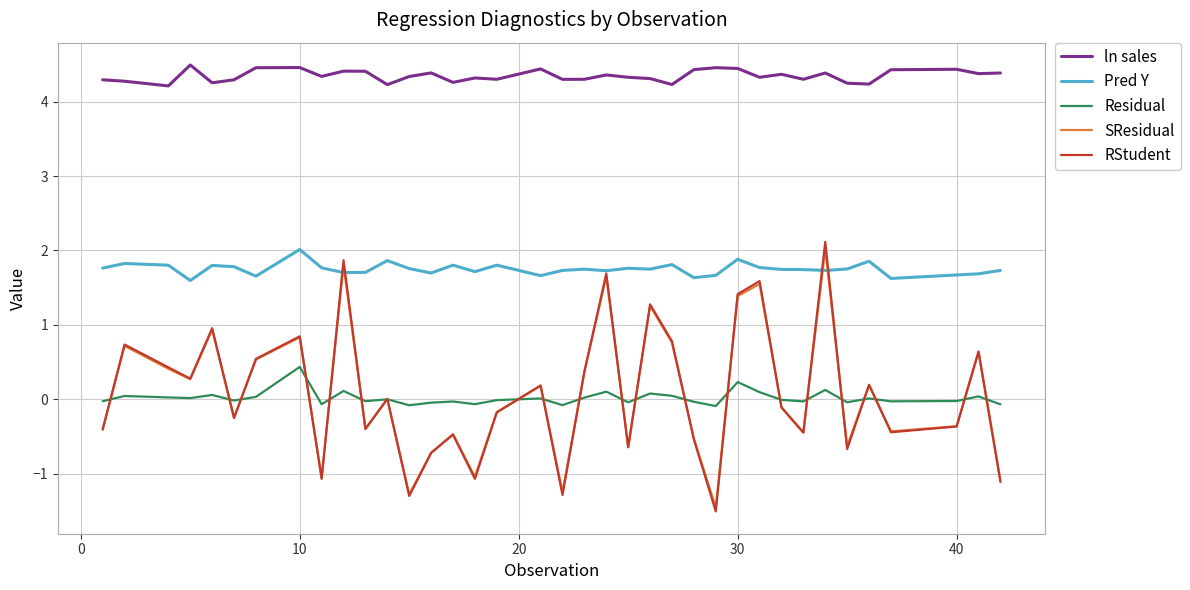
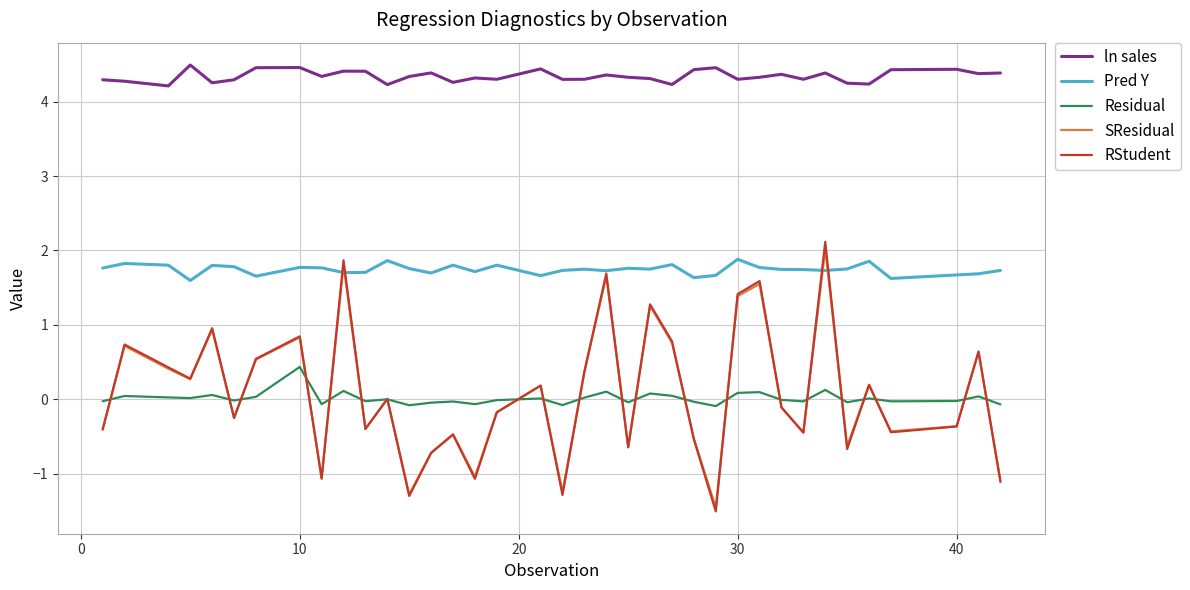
  {
    "ln sales": {
      "10": 4.5,
-     "30": 4.4,
+     "30": 4.3,
      "40": 4.4
    },
    "Pred Y": {
-     "10": 2.0,
+     "10": 1.8,
      "30": 1.9,
      "40": 1.7
    },
    "Residual": {
      "10": 0.4,
-     "30": 0.2,
+     "30": 0.1,
      "40": 0.0
    }
  }
